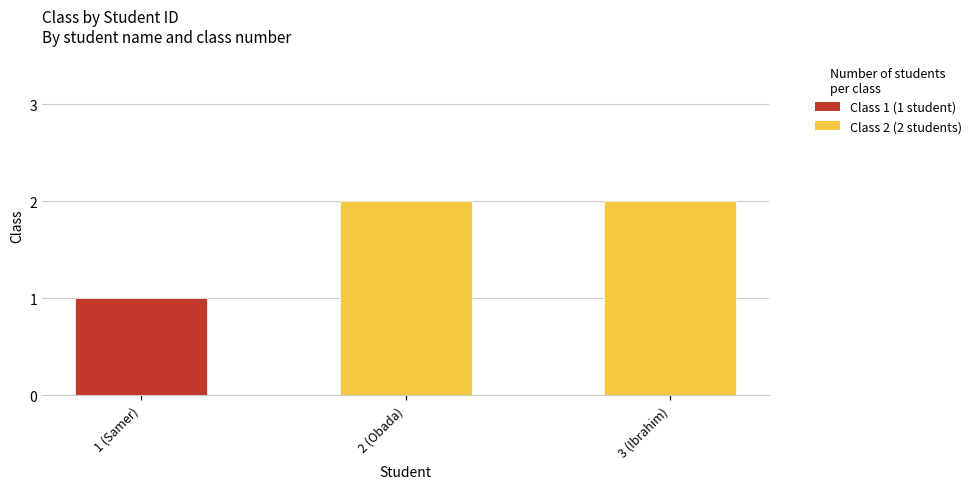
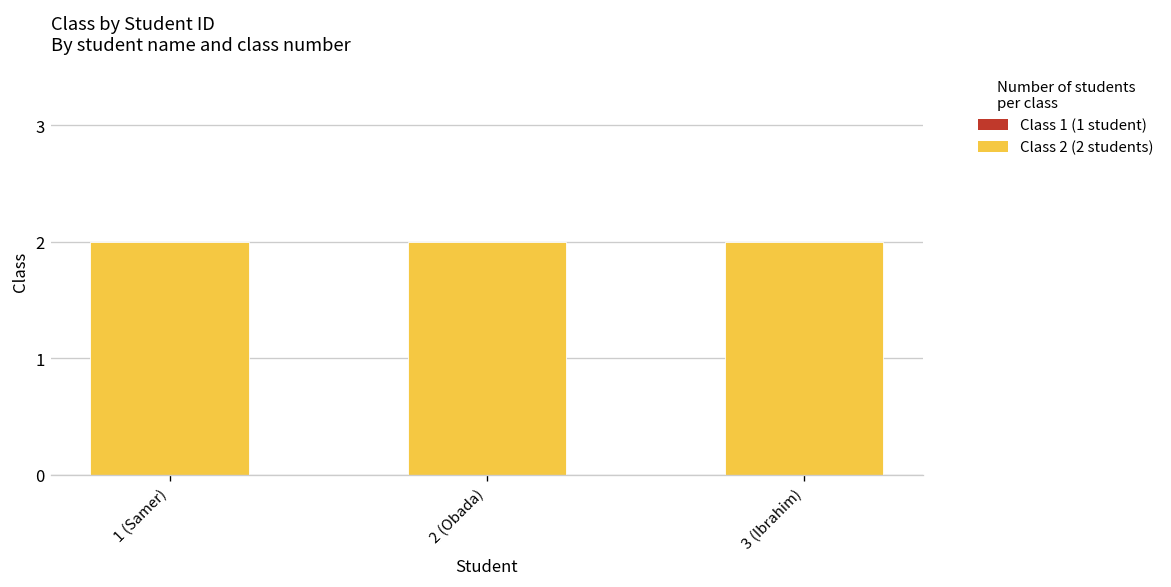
  {
-   "1 (Samer)": 1,
+   "1 (Samer)": 2,
    "2 (Obada)": 2,
    "3 (Ibrahim)": 2
  }
